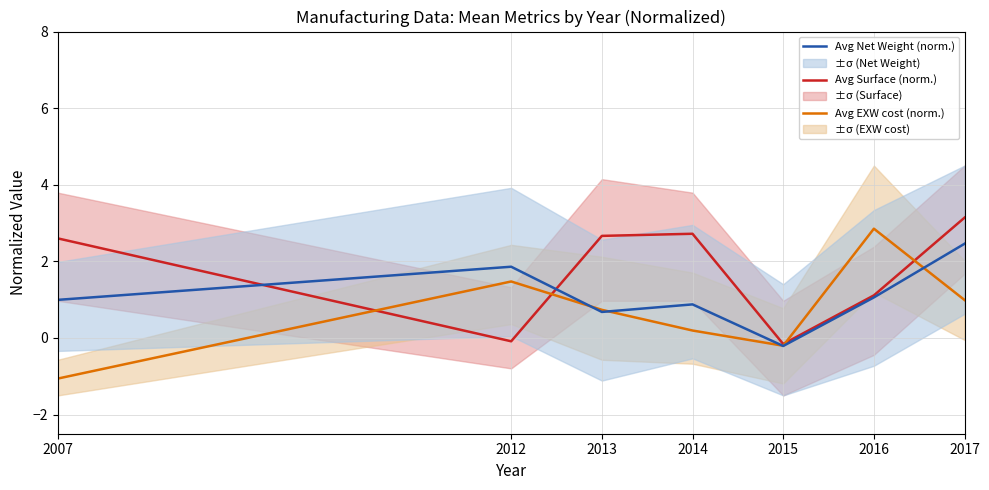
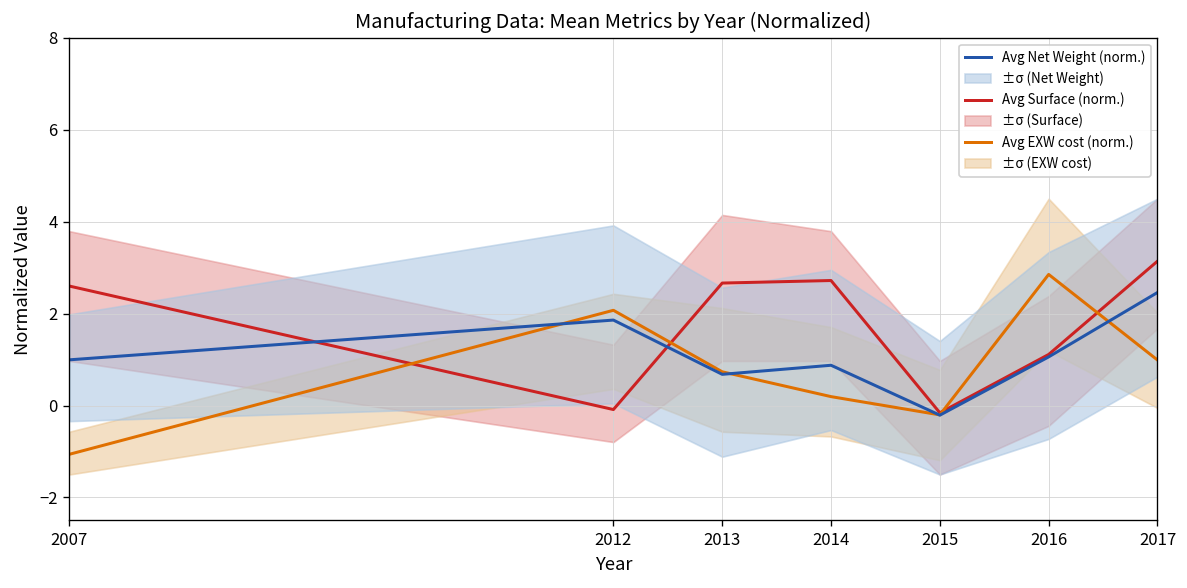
  {
    "Avg Surface (norm.)": {
      "2007": 2.6,
      "2012": -0.1,
      "2013": 2.7,
      "2014": 2.7,
      "2017": 3.1
    },
    "Avg EXW cost (norm.)": {
      "2007": -1.1,
-     "2012": 1.5,
+     "2012": 2.1,
      "2014": 0.2,
      "2016": 2.9,
      "2017": 1.0
    },
    "Avg Net Weight (norm.)": {
      "2007": 1.0,
      "2012": 1.9,
      "2014": 0.9,
      "2017": 2.5
    }
  }
